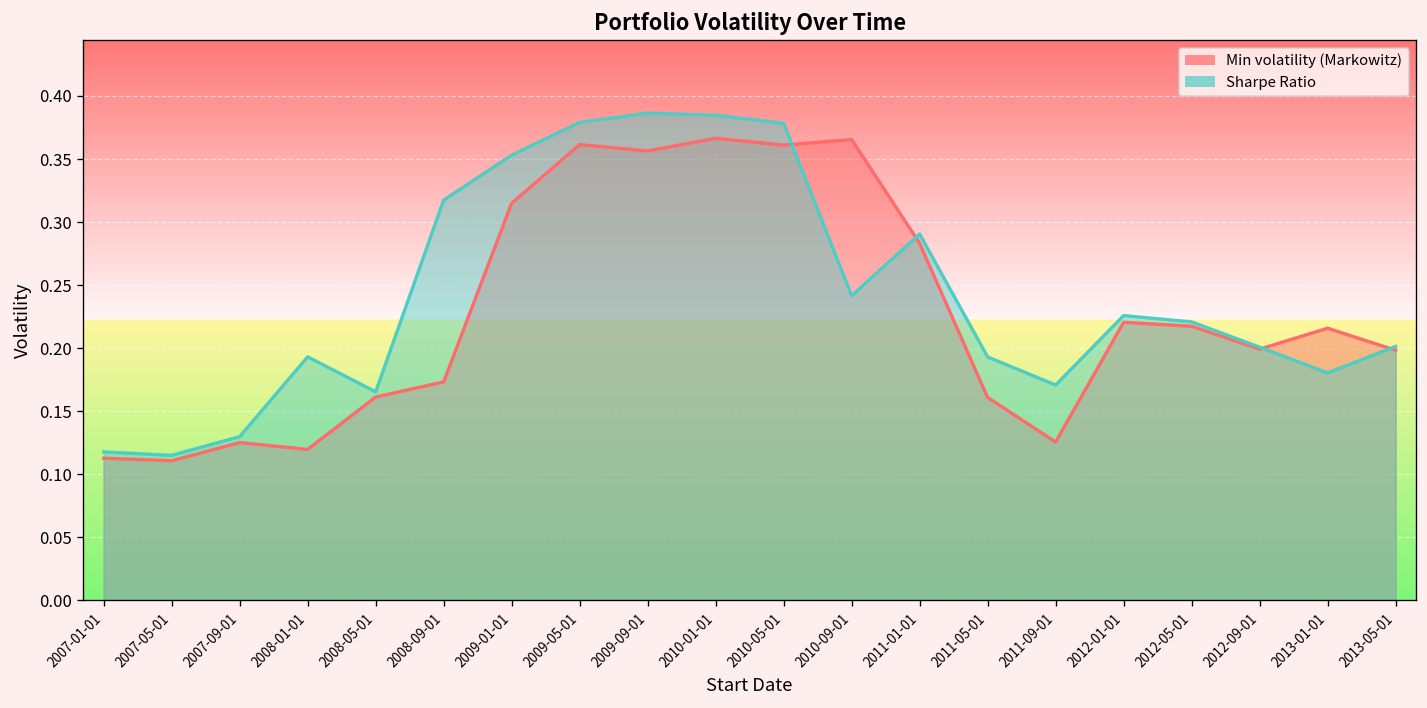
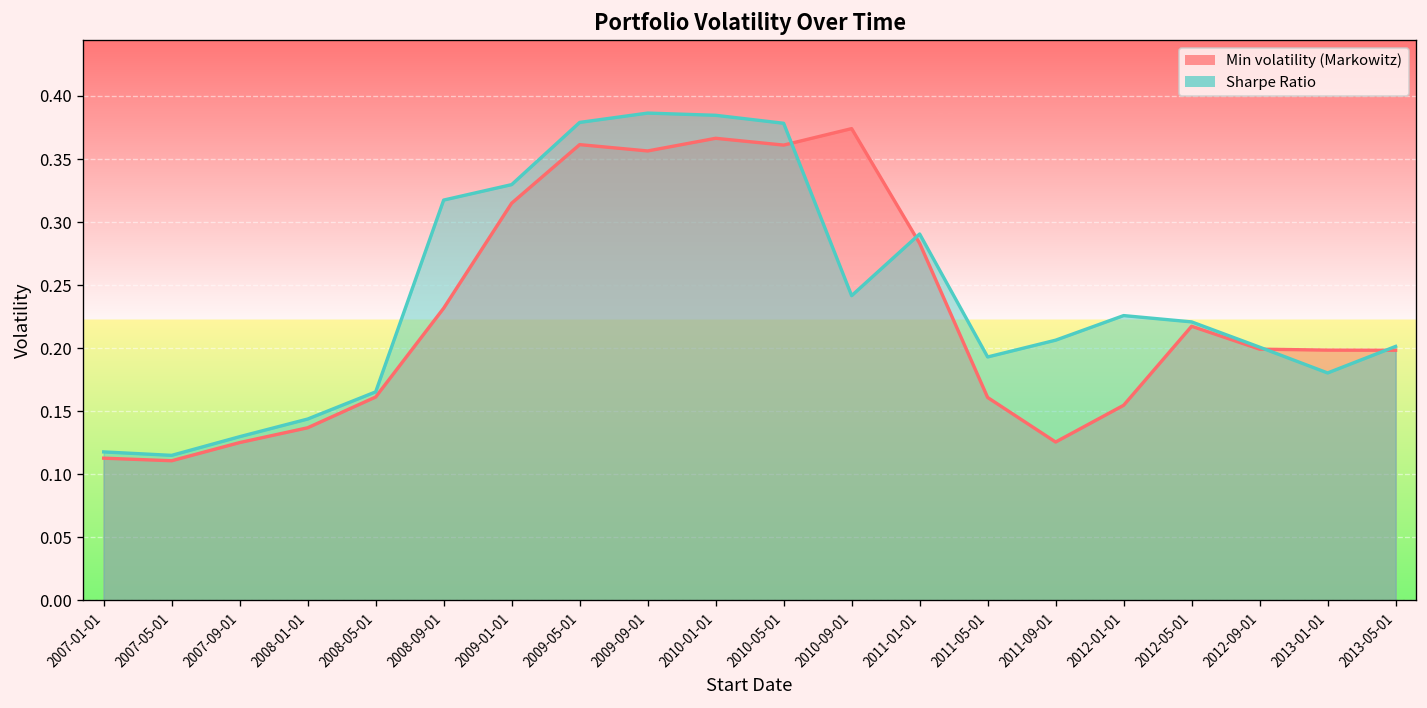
  {
    "Min volatility (Markowitz)": {
      "2007-01-01": 0.113,
      "2007-05-01": 0.111,
      "2007-09-01": 0.125,
-     "2008-01-01": 0.120,
+     "2008-01-01": 0.137,
      "2008-05-01": 0.161,
-     "2008-09-01": 0.173,
+     "2008-09-01": 0.232,
      "2009-01-01": 0.315,
      "2009-05-01": 0.361,
      "2009-09-01": 0.356,
      "2010-01-01": 0.366,
      "2010-05-01": 0.361,
-     "2010-09-01": 0.365,
+     "2010-09-01": 0.374,
      "2011-01-01": 0.283,
      "2011-05-01": 0.161,
      "2011-09-01": 0.126,
-     "2012-01-01": 0.220,
+     "2012-01-01": 0.155,
      "2012-05-01": 0.217,
-     "2013-01-01": 0.216,
+     "2013-01-01": 0.198,
      "2013-05-01": 0.198
    },
    "Sharpe Ratio": {
      "2007-01-01": 0.118,
      "2007-05-01": 0.115,
      "2007-09-01": 0.130,
-     "2008-01-01": 0.193,
+     "2008-01-01": 0.144,
      "2008-05-01": 0.165,
      "2008-09-01": 0.317,
-     "2009-01-01": 0.353,
+     "2009-01-01": 0.330,
      "2009-05-01": 0.379,
      "2009-09-01": 0.386,
      "2010-01-01": 0.385,
      "2010-05-01": 0.378,
      "2010-09-01": 0.242,
      "2011-01-01": 0.291,
      "2011-05-01": 0.193,
-     "2011-09-01": 0.171,
+     "2011-09-01": 0.206,
      "2012-01-01": 0.226,
      "2012-05-01": 0.221,
      "2013-01-01": 0.180,
      "2013-05-01": 0.201
    }
  }
